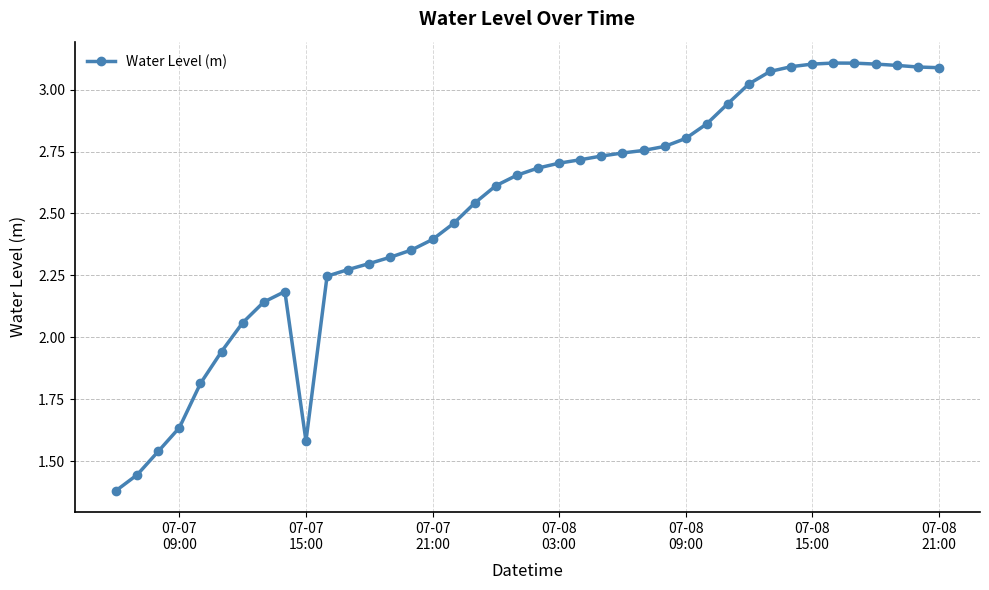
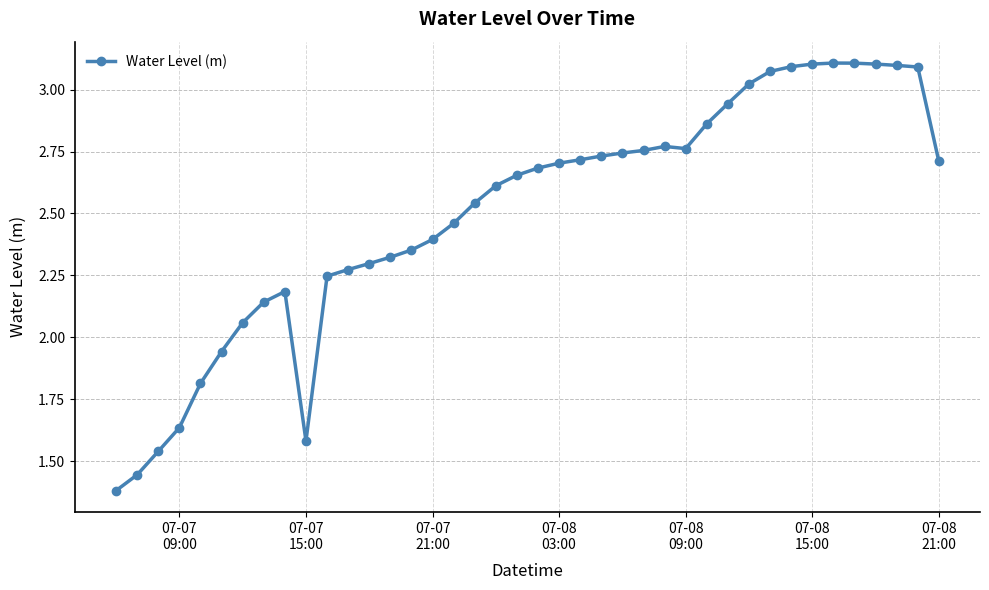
  {
    "07-07 09:00": 1.64,
    "07-07 15:00": 1.58,
    "07-07 21:00": 2.39,
    "07-08 03:00": 2.70,
-   "07-08 09:00": 2.80,
+   "07-08 09:00": 2.76,
    "07-08 15:00": 3.10,
-   "07-08 21:00": 3.09
+   "07-08 21:00": 2.71
  }
